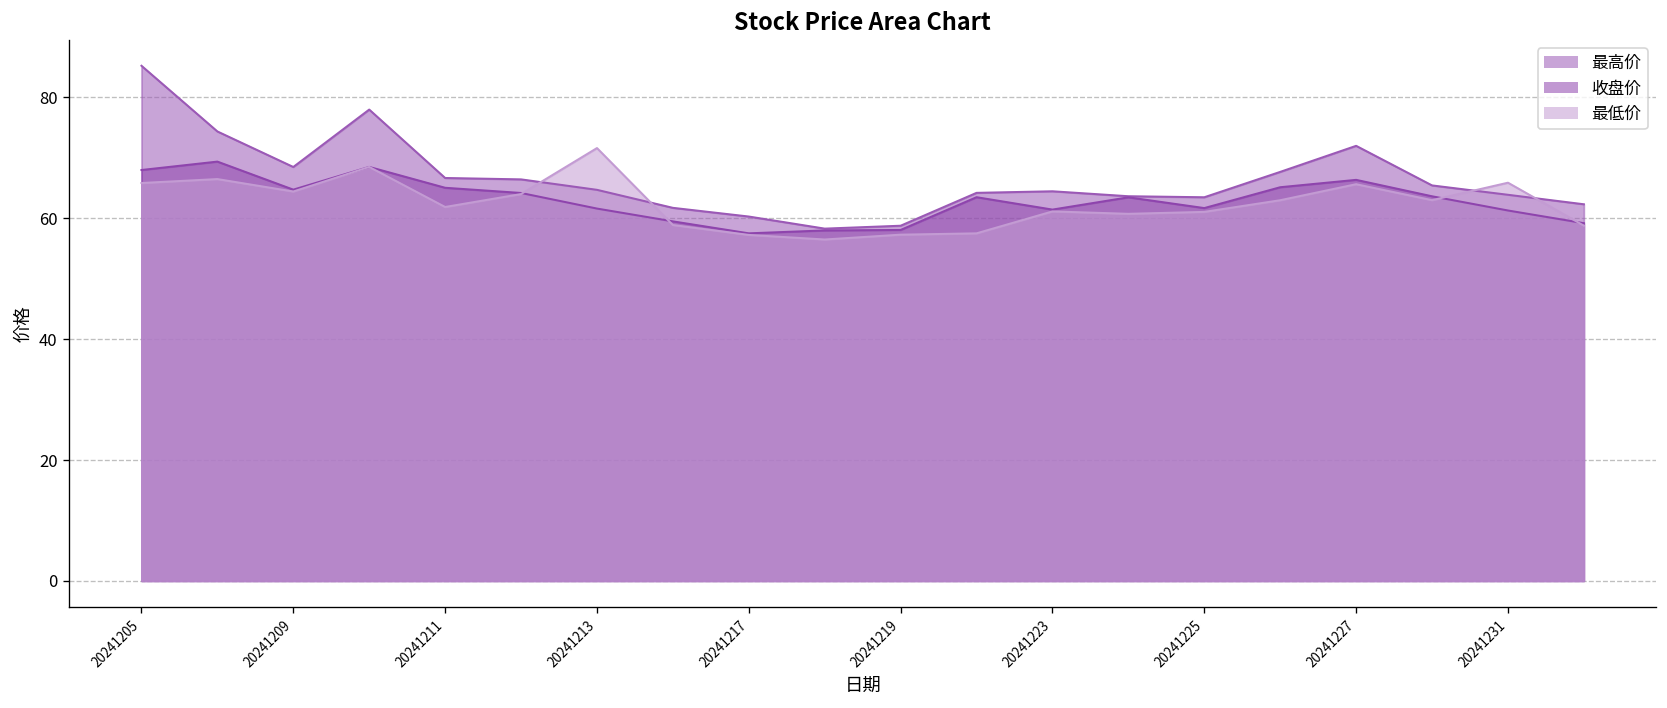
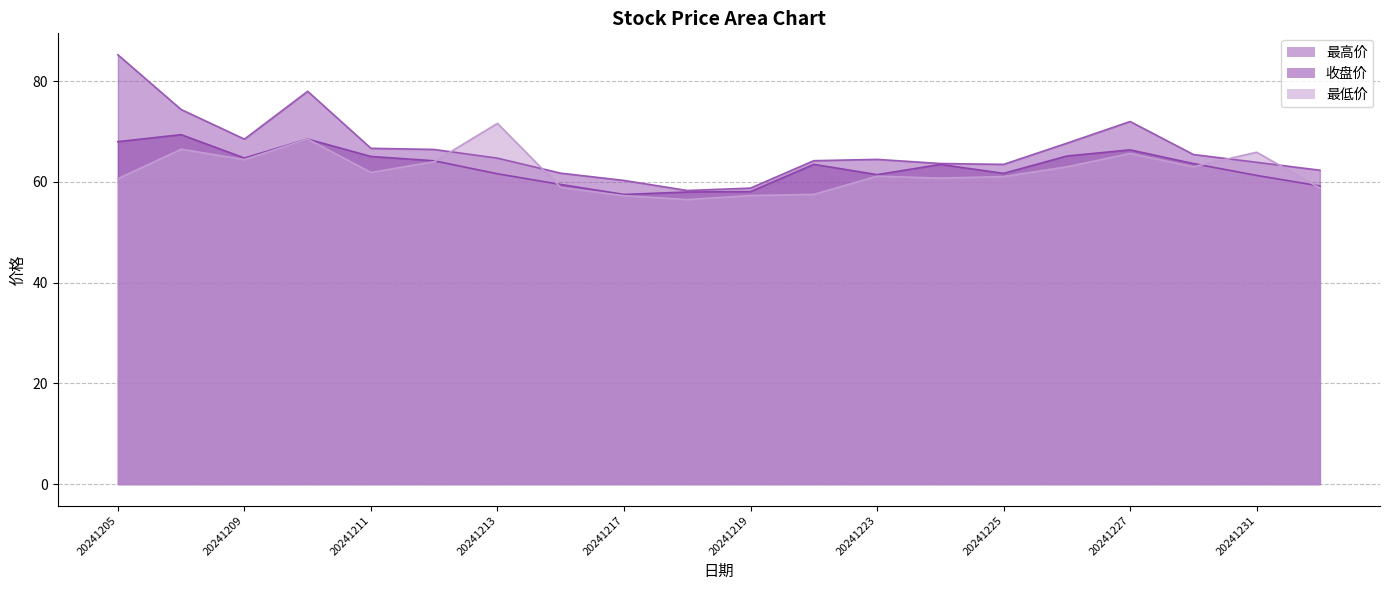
  {
    "最低价": {
-     "20241205": 66,
+     "20241205": 61,
      "20241211": 62,
      "20241213": 72,
      "20241219": 57,
      "20241225": 61,
      "20241227": 66,
      "20241231": 66
    }
  }
